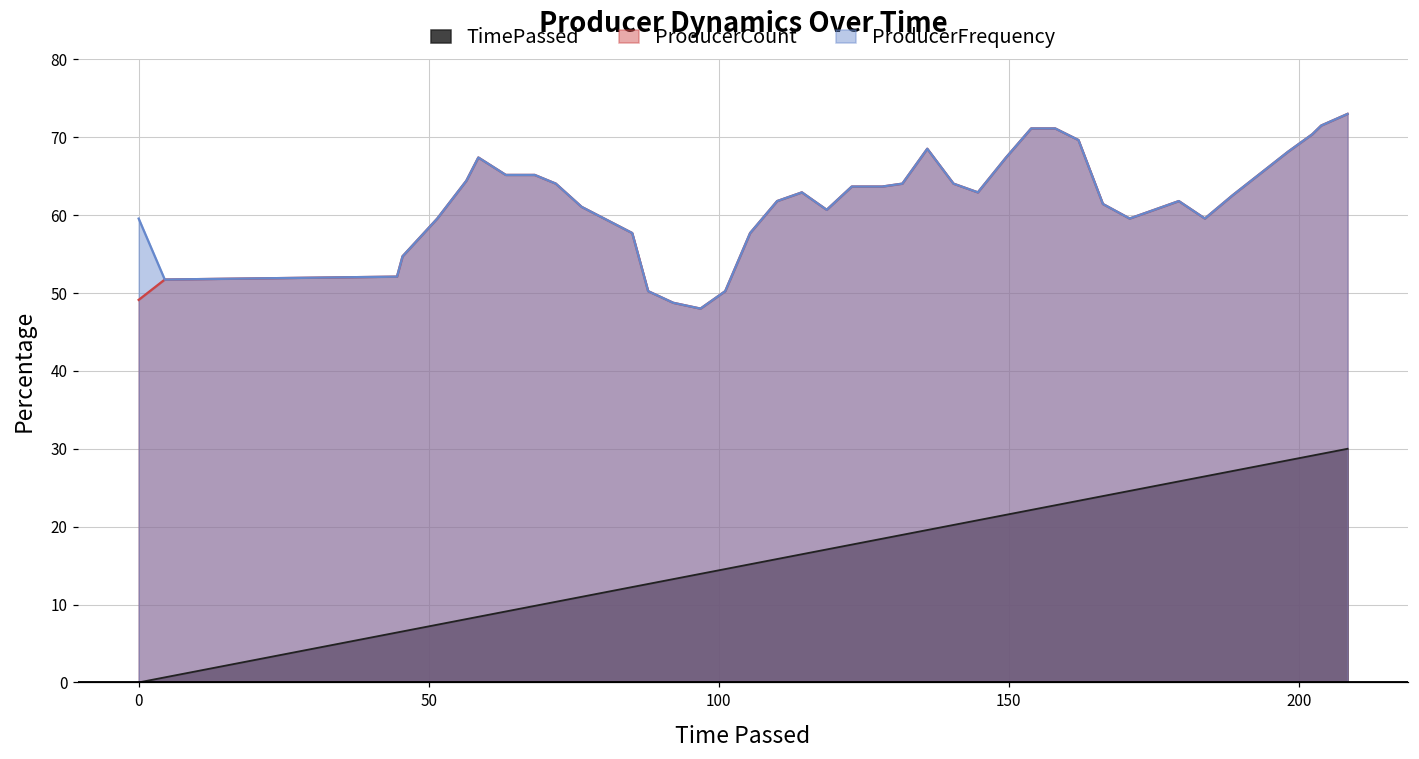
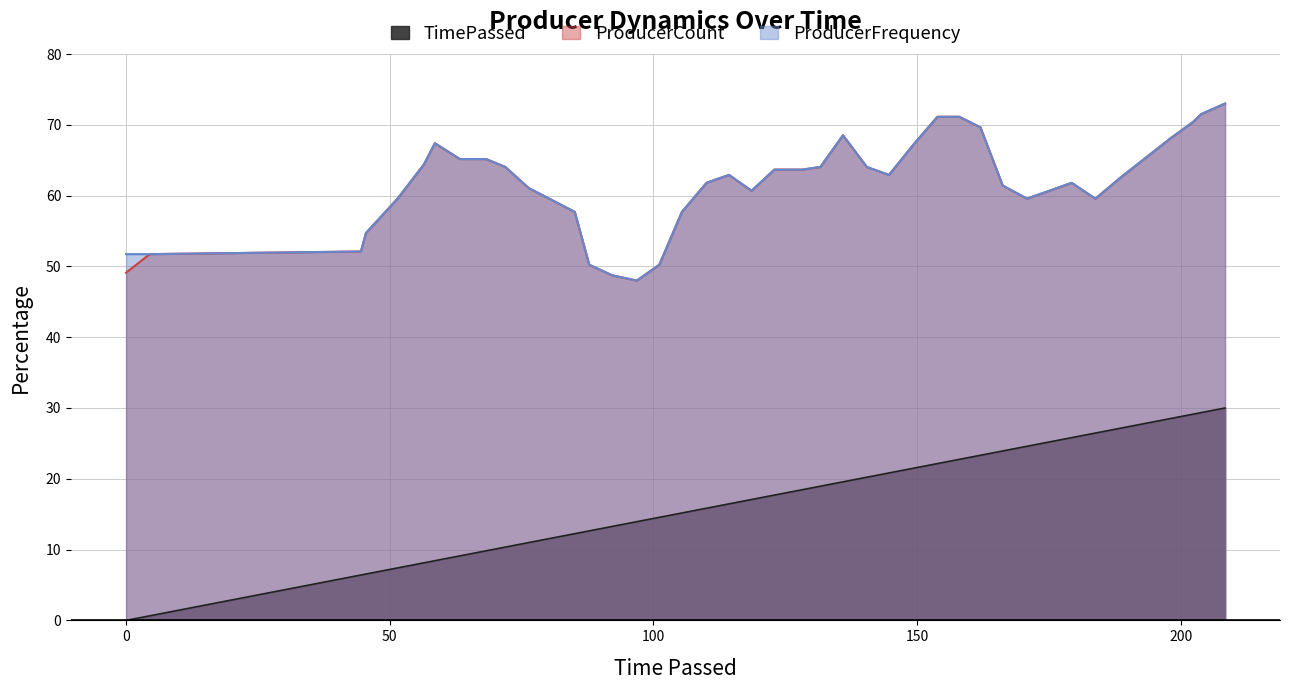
  {
    "TimePassed": {
      "0": 0
    },
    "ProducerCount": {
      "0": 49
    },
    "ProducerFrequency": {
-     "0": 60
+     "0": 52
    }
  }
